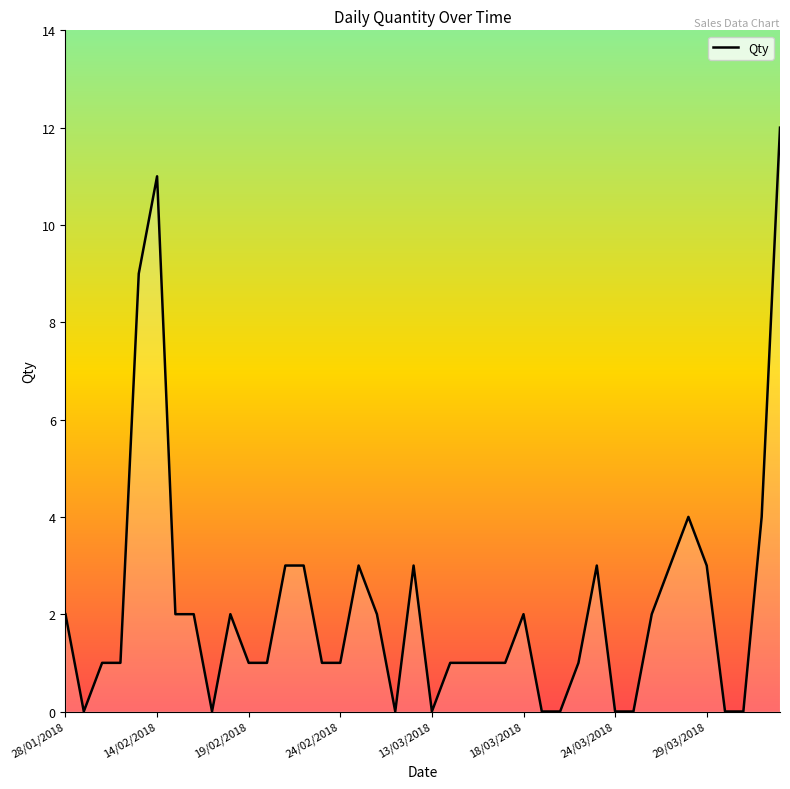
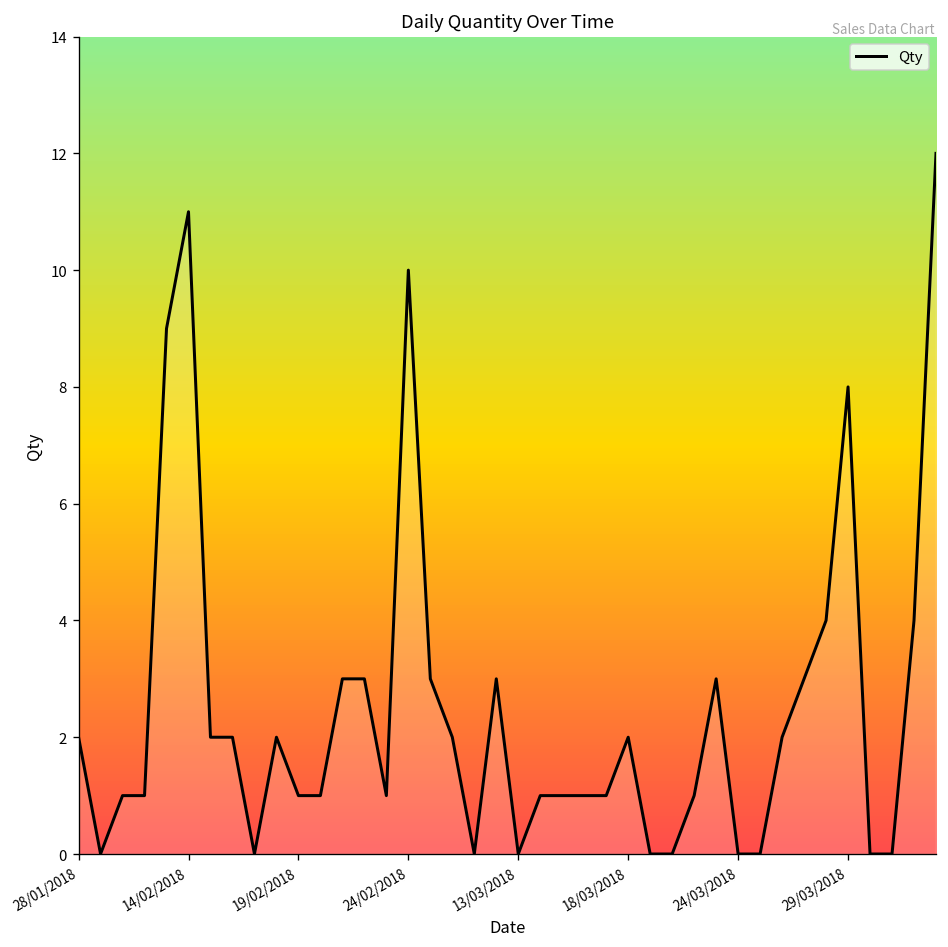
  {
    "28/01/2018": 2,
    "14/02/2018": 11,
    "19/02/2018": 1,
-   "24/02/2018": 1,
+   "24/02/2018": 10,
    "13/03/2018": 0,
    "18/03/2018": 2,
    "24/03/2018": 0,
-   "29/03/2018": 3
+   "29/03/2018": 8
  }
